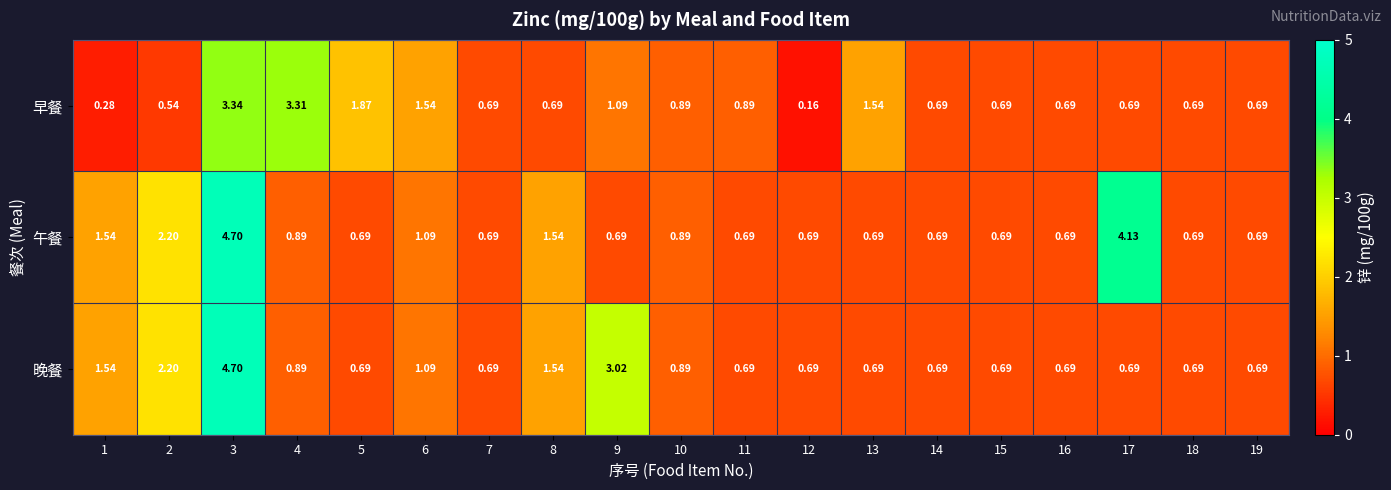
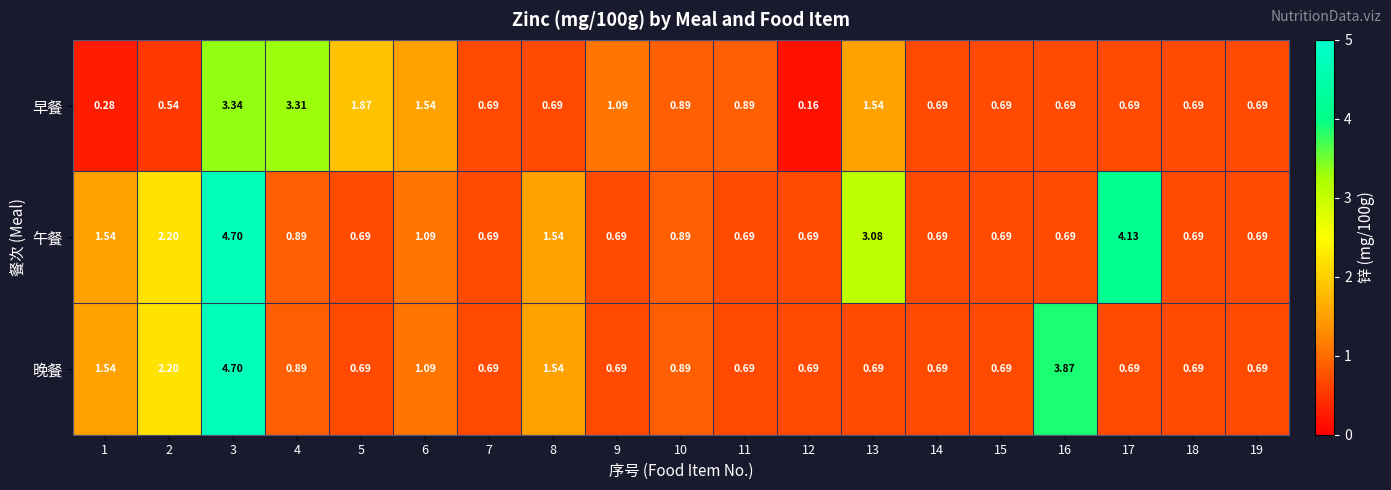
  {
    "早餐": {
      "1": 0.28,
      "2": 0.54,
      "3": 3.34,
      "4": 3.31,
      "5": 1.87,
      "6": 1.54,
      "7": 0.69,
      "8": 0.69,
      "9": 1.09,
      "10": 0.89,
      "11": 0.89,
      "12": 0.16,
      "13": 1.54,
      "14": 0.69,
      "15": 0.69,
      "16": 0.69,
      "17": 0.69,
      "18": 0.69,
      "19": 0.69
    },
    "午餐": {
      "1": 1.54,
      "2": 2.20,
      "3": 4.70,
      "4": 0.89,
      "5": 0.69,
      "6": 1.09,
      "7": 0.69,
      "8": 1.54,
      "9": 0.69,
      "10": 0.89,
      "11": 0.69,
      "12": 0.69,
-     "13": 0.69,
+     "13": 3.08,
      "14": 0.69,
      "15": 0.69,
      "16": 0.69,
      "17": 4.13,
      "18": 0.69,
      "19": 0.69
    },
    "晚餐": {
      "1": 1.54,
      "2": 2.20,
      "3": 4.70,
      "4": 0.89,
      "5": 0.69,
      "6": 1.09,
      "7": 0.69,
      "8": 1.54,
-     "9": 3.02,
+     "9": 0.69,
      "10": 0.89,
      "11": 0.69,
      "12": 0.69,
      "13": 0.69,
      "14": 0.69,
      "15": 0.69,
-     "16": 0.69,
+     "16": 3.87,
      "17": 0.69,
      "18": 0.69,
      "19": 0.69
    }
  }
